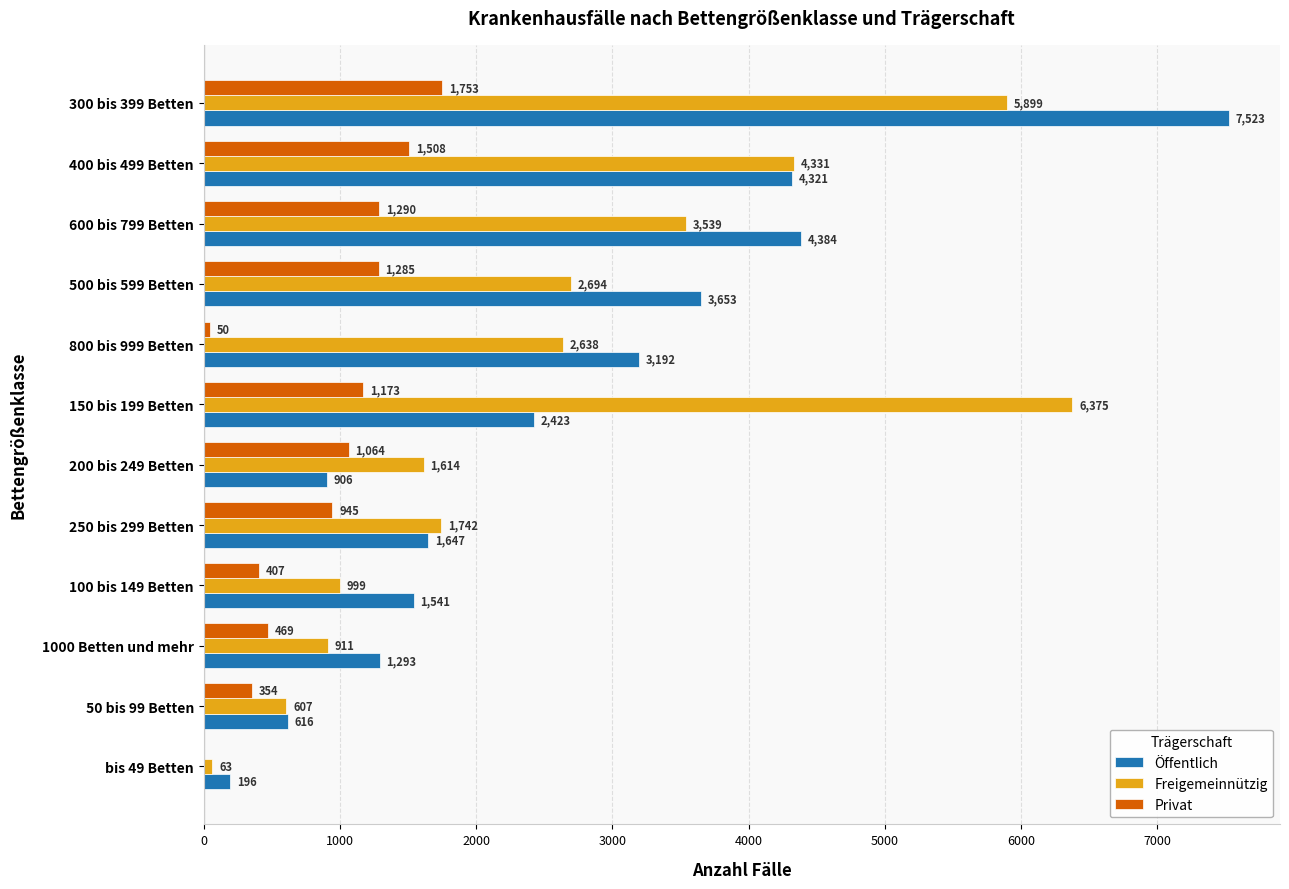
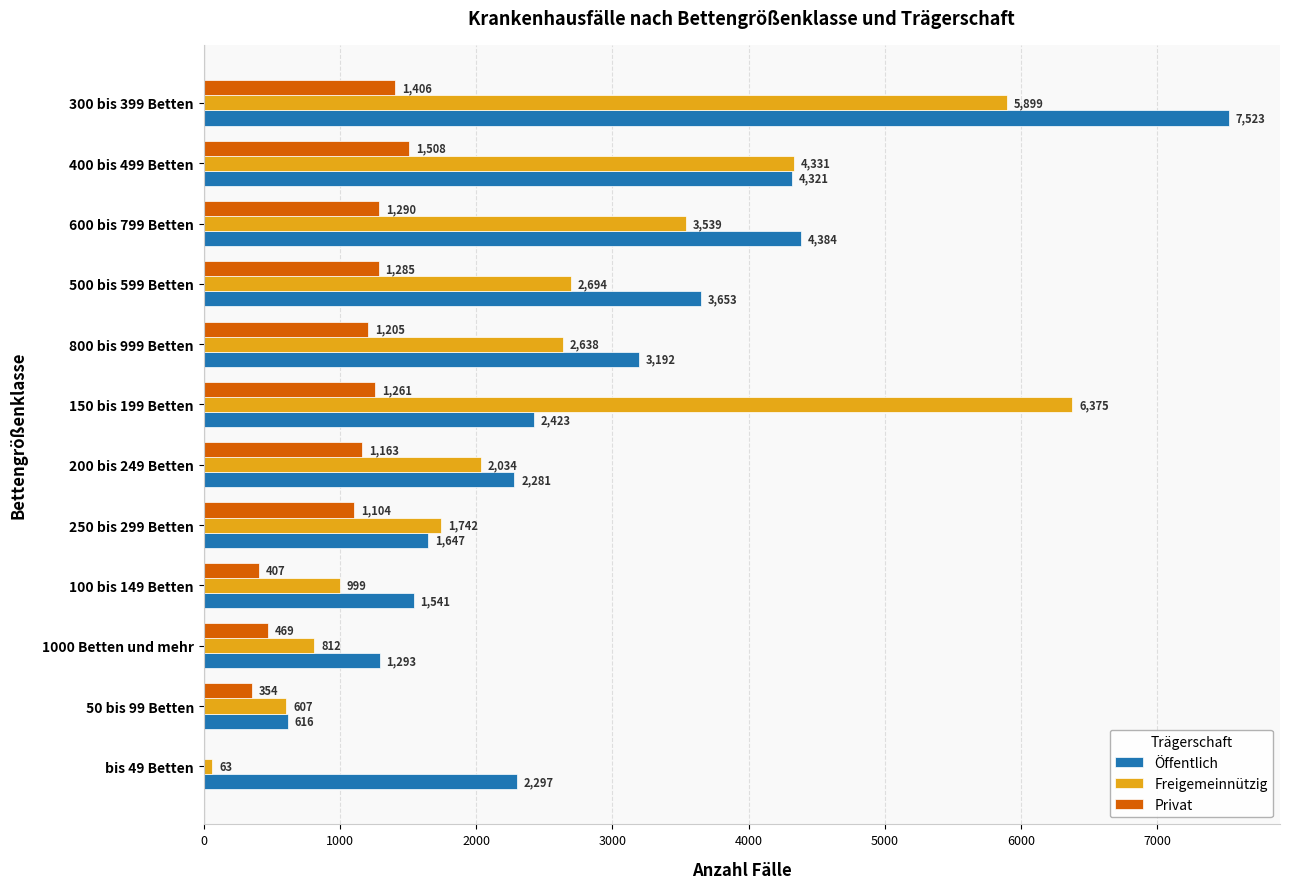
  {
    "Öffentlich": {
      "300 bis 399 Betten": "7,523",
      "400 bis 499 Betten": "4,321",
      "600 bis 799 Betten": "4,384",
      "500 bis 599 Betten": "3,653",
      "800 bis 999 Betten": "3,192",
      "150 bis 199 Betten": "2,423",
-     "200 bis 249 Betten": "906",
+     "200 bis 249 Betten": "2,281",
      "250 bis 299 Betten": "1,647",
      "100 bis 149 Betten": "1,541",
      "1000 Betten und mehr": "1,293",
      "50 bis 99 Betten": "616",
-     "bis 49 Betten": "196"
+     "bis 49 Betten": "2,297"
    },
    "Freigemeinnützig": {
      "300 bis 399 Betten": "5,899",
      "400 bis 499 Betten": "4,331",
      "600 bis 799 Betten": "3,539",
      "500 bis 599 Betten": "2,694",
      "800 bis 999 Betten": "2,638",
      "150 bis 199 Betten": "6,375",
-     "200 bis 249 Betten": "1,614",
+     "200 bis 249 Betten": "2,034",
      "250 bis 299 Betten": "1,742",
      "100 bis 149 Betten": "999",
-     "1000 Betten und mehr": "911",
+     "1000 Betten und mehr": "812",
      "50 bis 99 Betten": "607",
      "bis 49 Betten": "63"
    },
    "Privat": {
-     "300 bis 399 Betten": "1,753",
+     "300 bis 399 Betten": "1,406",
      "400 bis 499 Betten": "1,508",
      "600 bis 799 Betten": "1,290",
      "500 bis 599 Betten": "1,285",
-     "800 bis 999 Betten": "50",
-     "150 bis 199 Betten": "1,173",
-     "200 bis 249 Betten": "1,064",
-     "250 bis 299 Betten": "945",
+     "800 bis 999 Betten": "1,205",
+     "150 bis 199 Betten": "1,261",
+     "200 bis 249 Betten": "1,163",
+     "250 bis 299 Betten": "1,104",
      "100 bis 149 Betten": "407",
      "1000 Betten und mehr": "469",
      "50 bis 99 Betten": "354"
    }
  }
